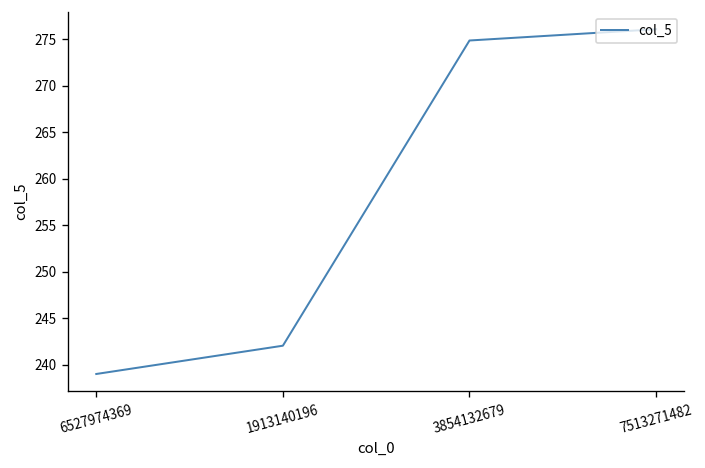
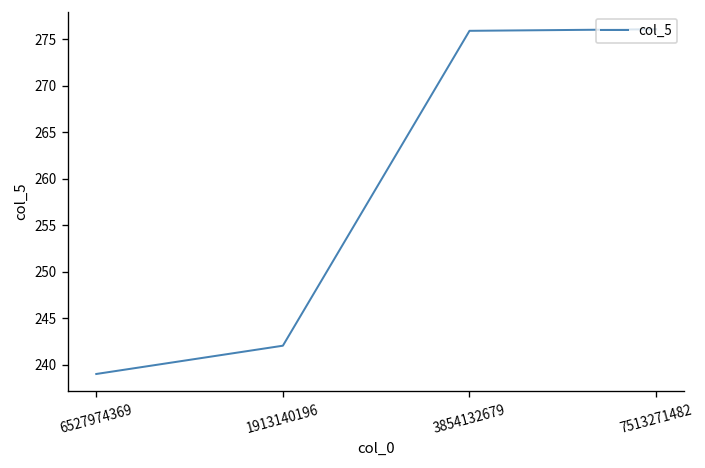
  {
    "6527974369": 239,
    "1913140196": 242,
-   "3854132679": 275
+   "3854132679": 276
  }
